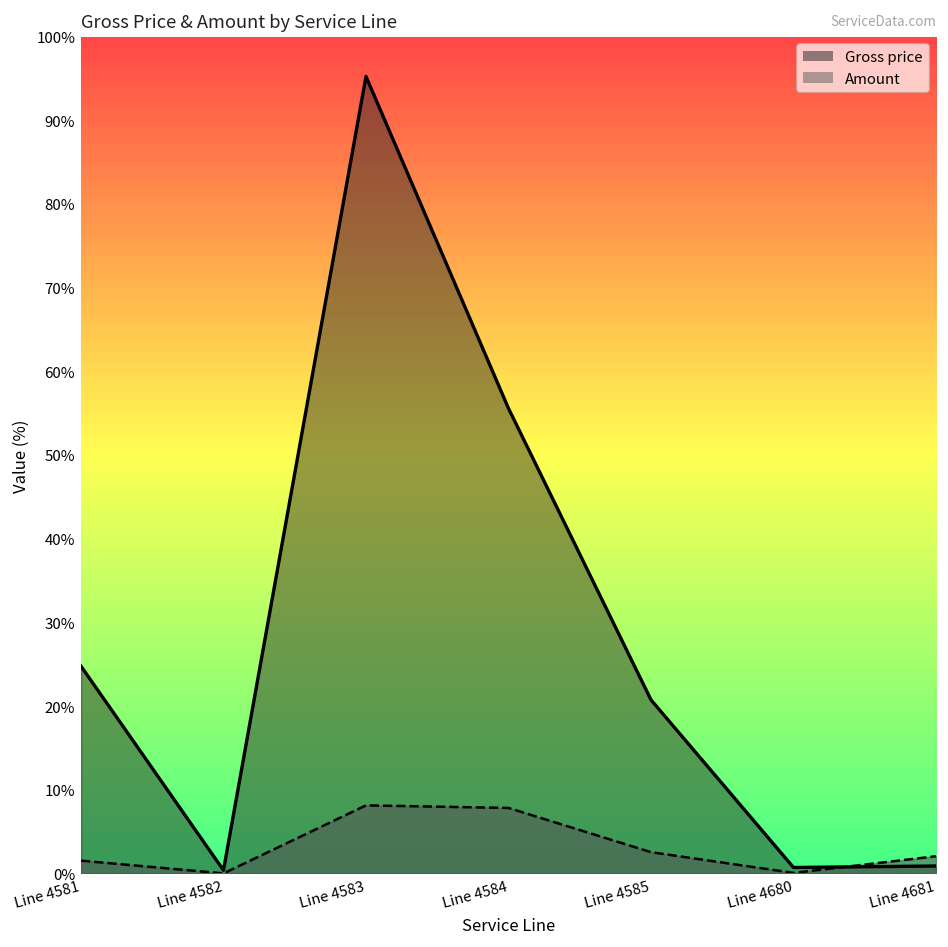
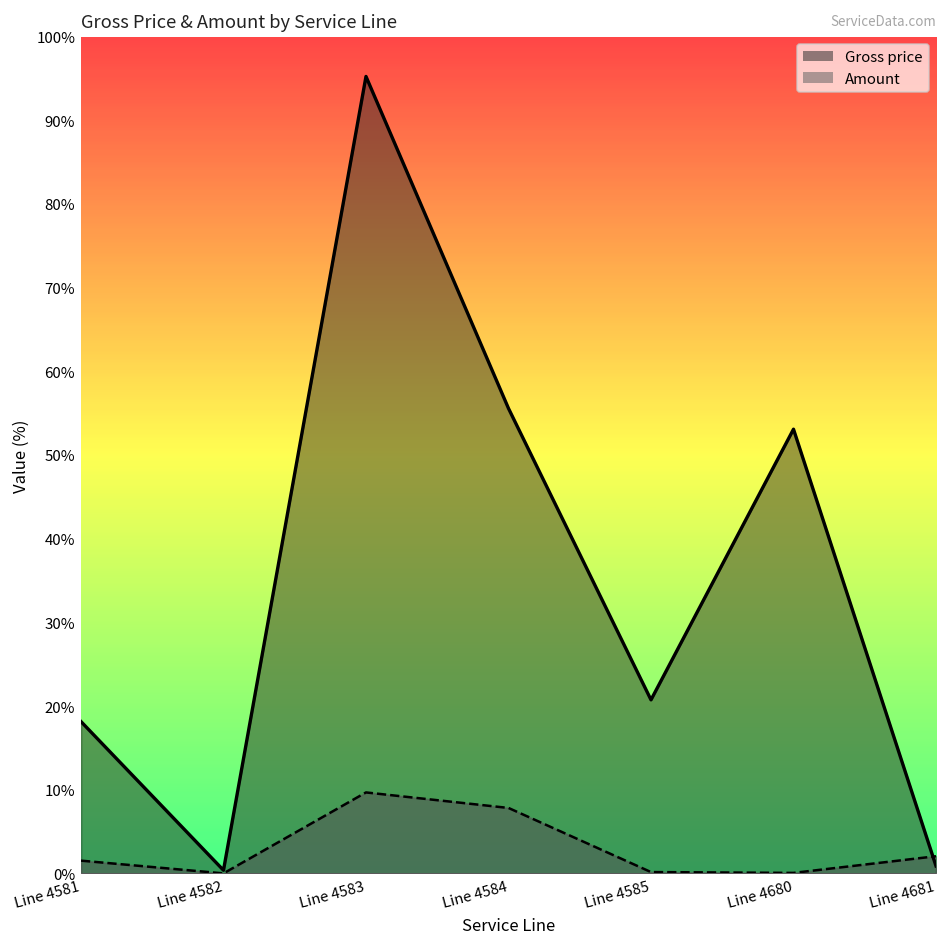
  {
    "Gross price": {
-     "Line 4581": "25%",
+     "Line 4581": "18%",
      "Line 4582": "0%",
      "Line 4583": "95%",
      "Line 4584": "56%",
      "Line 4585": "21%",
-     "Line 4680": "1%",
+     "Line 4680": "53%",
      "Line 4681": "1%"
    },
    "Amount": {
      "Line 4581": "2%",
      "Line 4582": "0%",
-     "Line 4583": "8%",
+     "Line 4583": "10%",
      "Line 4584": "8%",
-     "Line 4585": "3%",
+     "Line 4585": "0%",
      "Line 4680": "0%",
      "Line 4681": "2%"
    }
  }
